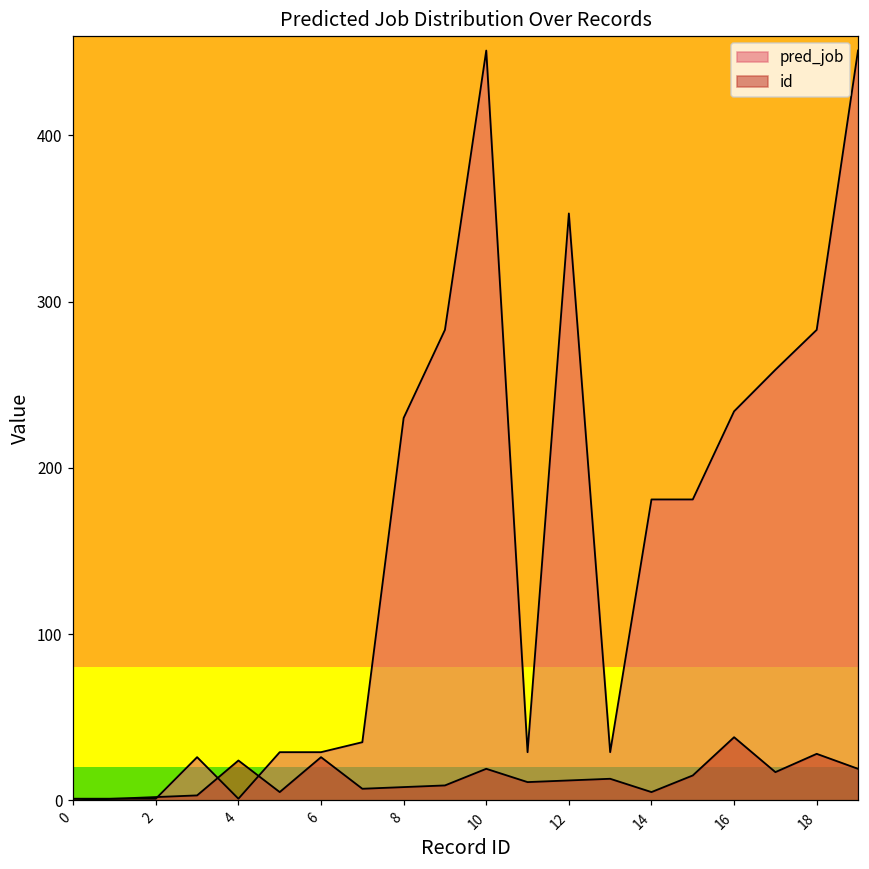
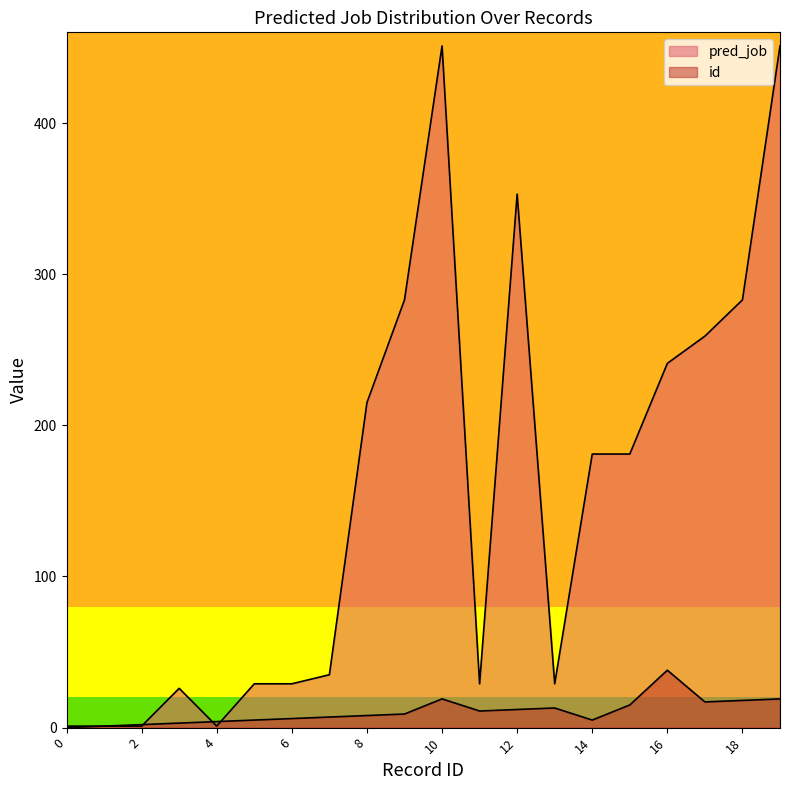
  {
    "pred_job": {
      "4": 1,
      "6": 29,
-     "8": 230,
+     "8": 215,
      "10": 451,
      "12": 353,
      "14": 181,
-     "16": 234,
+     "16": 241,
      "18": 283
    },
    "id": {
-     "4": 24,
-     "6": 26,
+     "4": 4,
+     "6": 6,
      "8": 8,
      "10": 19,
      "12": 12,
      "14": 5,
      "16": 38,
-     "18": 28
+     "18": 18
    }
  }
